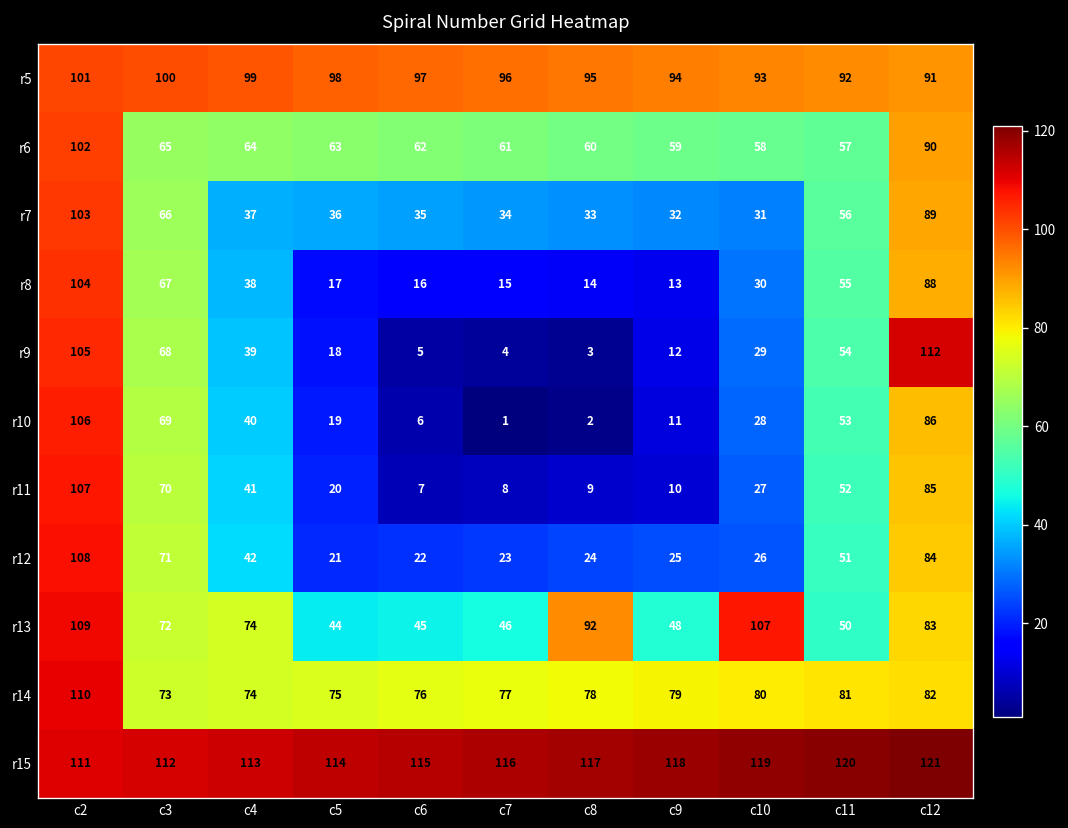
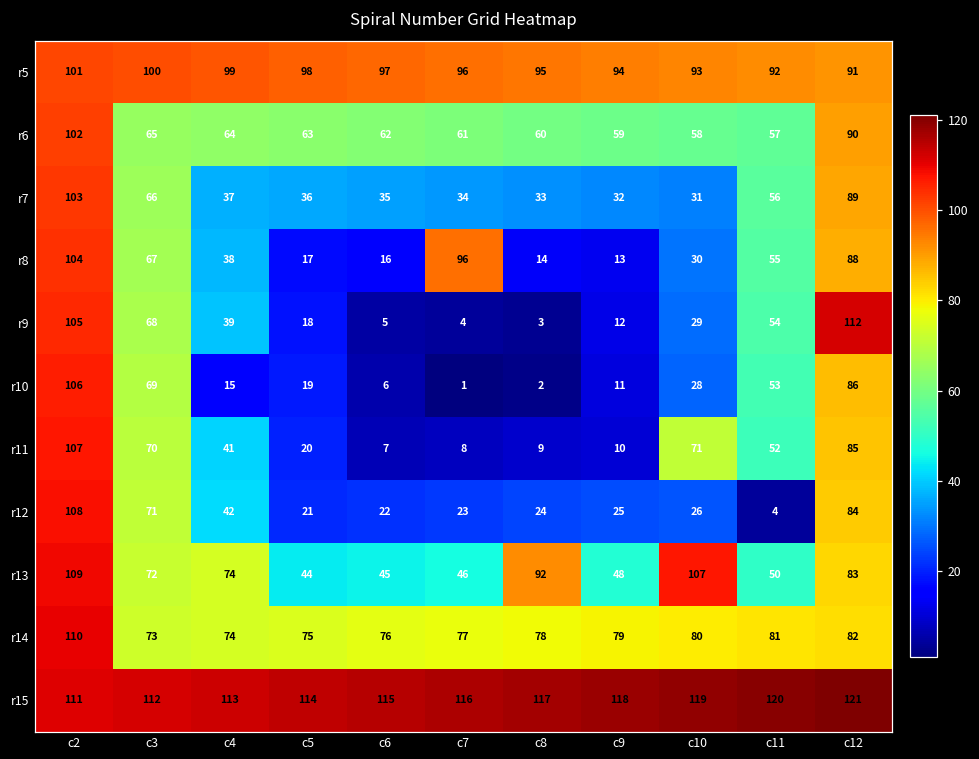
  {
    "r5": {
      "c2": 101,
      "c3": 100,
      "c4": 99,
      "c5": 98,
      "c6": 97,
      "c7": 96,
      "c8": 95,
      "c9": 94,
      "c10": 93,
      "c11": 92,
      "c12": 91
    },
    "r6": {
      "c2": 102,
      "c3": 65,
      "c4": 64,
      "c5": 63,
      "c6": 62,
      "c7": 61,
      "c8": 60,
      "c9": 59,
      "c10": 58,
      "c11": 57,
      "c12": 90
    },
    "r7": {
      "c2": 103,
      "c3": 66,
      "c4": 37,
      "c5": 36,
      "c6": 35,
      "c7": 34,
      "c8": 33,
      "c9": 32,
      "c10": 31,
      "c11": 56,
      "c12": 89
    },
    "r8": {
      "c2": 104,
      "c3": 67,
      "c4": 38,
      "c5": 17,
      "c6": 16,
-     "c7": 15,
+     "c7": 96,
      "c8": 14,
      "c9": 13,
      "c10": 30,
      "c11": 55,
      "c12": 88
    },
    "r9": {
      "c2": 105,
      "c3": 68,
      "c4": 39,
      "c5": 18,
      "c6": 5,
      "c7": 4,
      "c8": 3,
      "c9": 12,
      "c10": 29,
      "c11": 54,
      "c12": 112
    },
    "r10": {
      "c2": 106,
      "c3": 69,
-     "c4": 40,
+     "c4": 15,
      "c5": 19,
      "c6": 6,
      "c7": 1,
      "c8": 2,
      "c9": 11,
      "c10": 28,
      "c11": 53,
      "c12": 86
    },
    "r11": {
      "c2": 107,
      "c3": 70,
      "c4": 41,
      "c5": 20,
      "c6": 7,
      "c7": 8,
      "c8": 9,
      "c9": 10,
-     "c10": 27,
+     "c10": 71,
      "c11": 52,
      "c12": 85
    },
    "r12": {
      "c2": 108,
      "c3": 71,
      "c4": 42,
      "c5": 21,
      "c6": 22,
      "c7": 23,
      "c8": 24,
      "c9": 25,
      "c10": 26,
-     "c11": 51,
+     "c11": 4,
      "c12": 84
    },
    "r13": {
      "c2": 109,
      "c3": 72,
      "c4": 74,
      "c5": 44,
      "c6": 45,
      "c7": 46,
      "c8": 92,
      "c9": 48,
      "c10": 107,
      "c11": 50,
      "c12": 83
    },
    "r14": {
      "c2": 110,
      "c3": 73,
      "c4": 74,
      "c5": 75,
      "c6": 76,
      "c7": 77,
      "c8": 78,
      "c9": 79,
      "c10": 80,
      "c11": 81,
      "c12": 82
    },
    "r15": {
      "c2": 111,
      "c3": 112,
      "c4": 113,
      "c5": 114,
      "c6": 115,
      "c7": 116,
      "c8": 117,
      "c9": 118,
      "c10": 119,
      "c11": 120,
      "c12": 121
    }
  }
